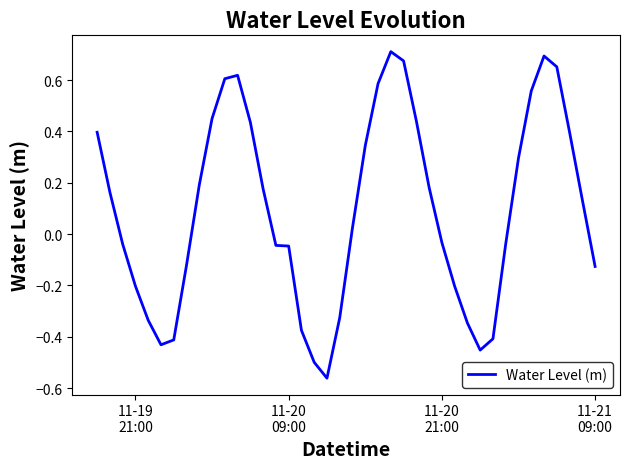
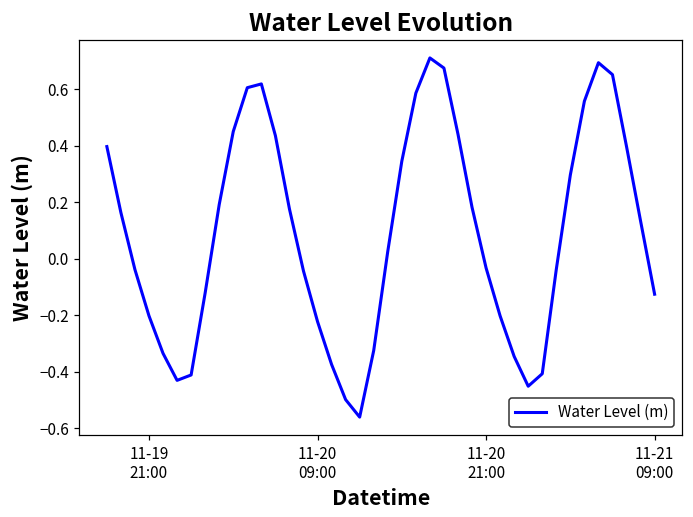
  {
    "11-19 21:00": -0.20,
-   "11-20 09:00": -0.05,
+   "11-20 09:00": -0.22,
    "11-20 21:00": -0.03,
    "11-21 09:00": -0.13
  }
